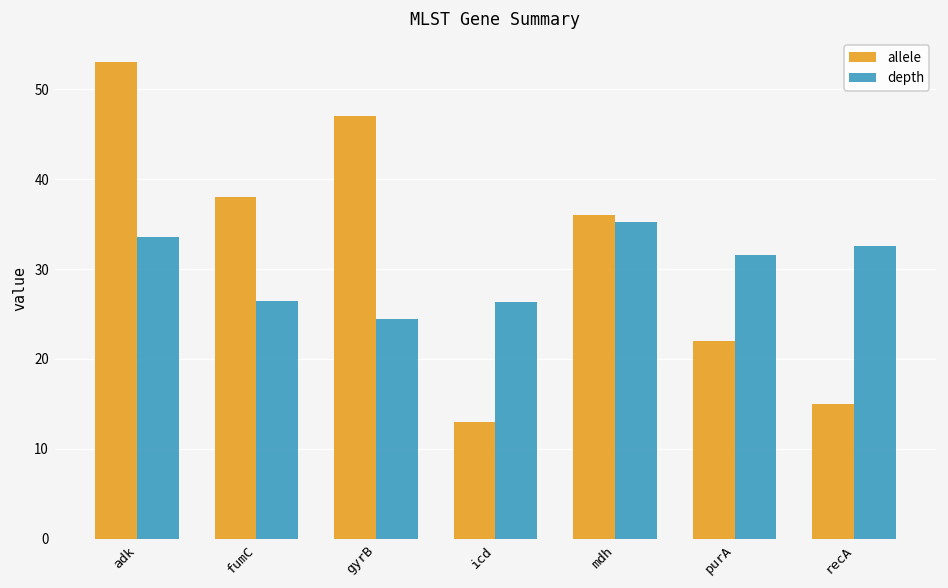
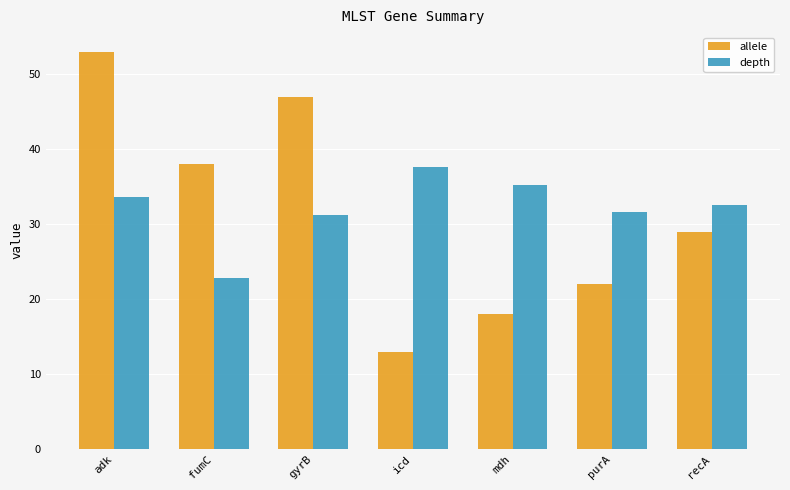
  {
    "allele": {
      "adk": 53,
      "fumC": 38,
      "gyrB": 47,
      "icd": 13,
-     "mdh": 36,
+     "mdh": 18,
      "purA": 22,
-     "recA": 15
+     "recA": 29
    },
    "depth": {
      "adk": 34,
-     "fumC": 27,
-     "gyrB": 25,
-     "icd": 26,
+     "fumC": 23,
+     "gyrB": 31,
+     "icd": 38,
      "mdh": 35,
      "purA": 32,
      "recA": 33
    }
  }
